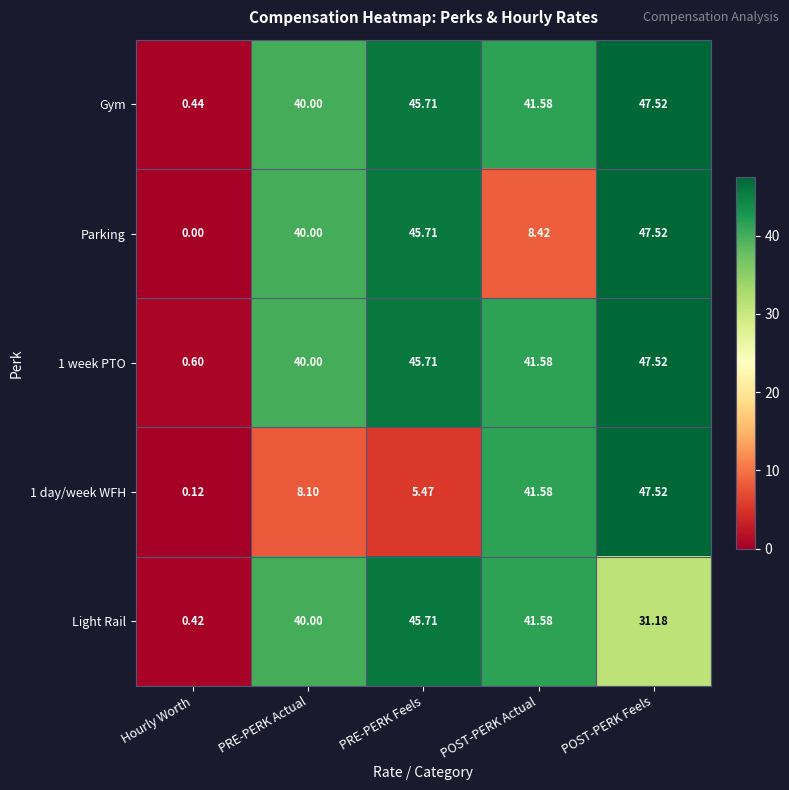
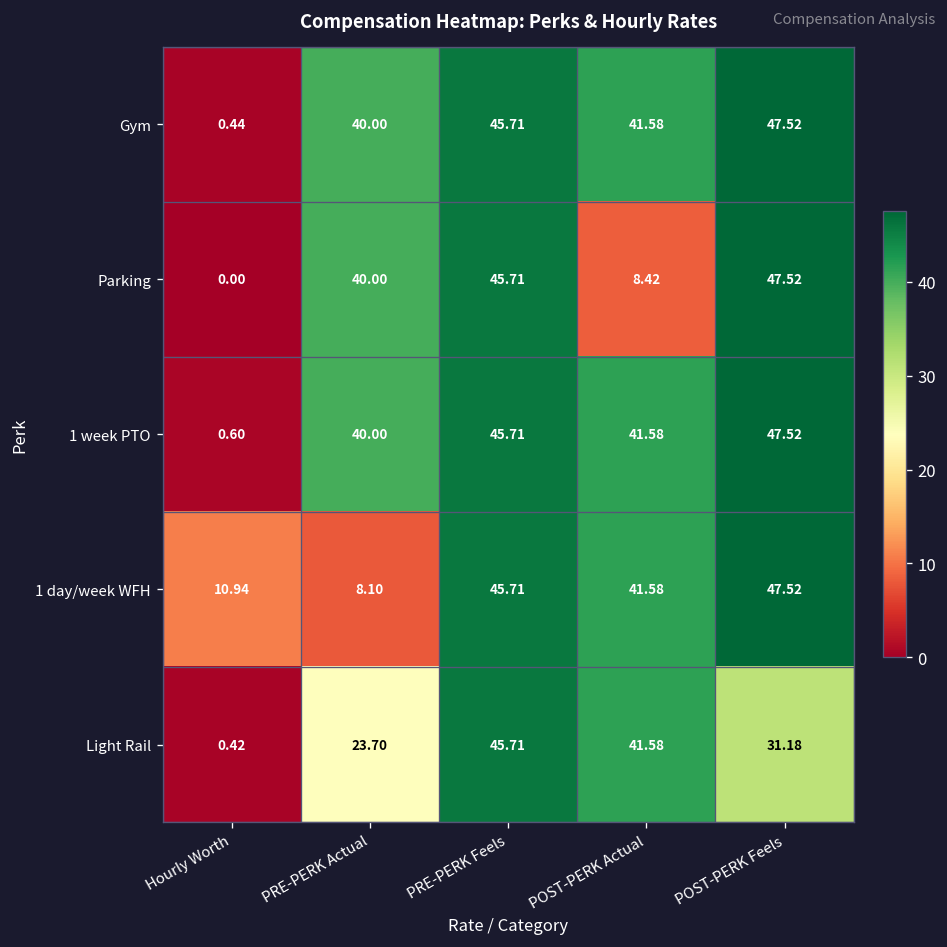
  {
    "Gym": {
      "Hourly Worth": 0.44,
      "PRE-PERK Actual": 40.00,
      "PRE-PERK Feels": 45.71,
      "POST-PERK Actual": 41.58,
      "POST-PERK Feels": 47.52
    },
    "Parking": {
      "Hourly Worth": 0.00,
      "PRE-PERK Actual": 40.00,
      "PRE-PERK Feels": 45.71,
      "POST-PERK Actual": 8.42,
      "POST-PERK Feels": 47.52
    },
    "1 week PTO": {
      "Hourly Worth": 0.60,
      "PRE-PERK Actual": 40.00,
      "PRE-PERK Feels": 45.71,
      "POST-PERK Actual": 41.58,
      "POST-PERK Feels": 47.52
    },
    "1 day/week WFH": {
-     "Hourly Worth": 0.12,
+     "Hourly Worth": 10.94,
      "PRE-PERK Actual": 8.10,
-     "PRE-PERK Feels": 5.47,
+     "PRE-PERK Feels": 45.71,
      "POST-PERK Actual": 41.58,
      "POST-PERK Feels": 47.52
    },
    "Light Rail": {
      "Hourly Worth": 0.42,
-     "PRE-PERK Actual": 40.00,
+     "PRE-PERK Actual": 23.70,
      "PRE-PERK Feels": 45.71,
      "POST-PERK Actual": 41.58,
      "POST-PERK Feels": 31.18
    }
  }
